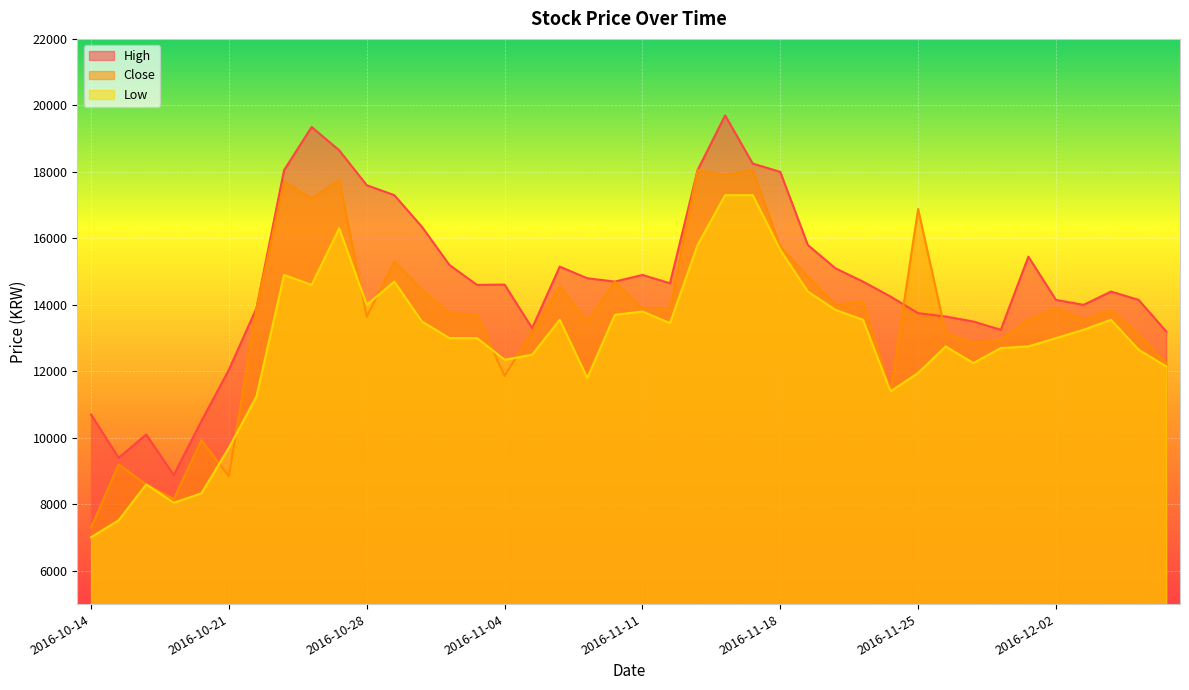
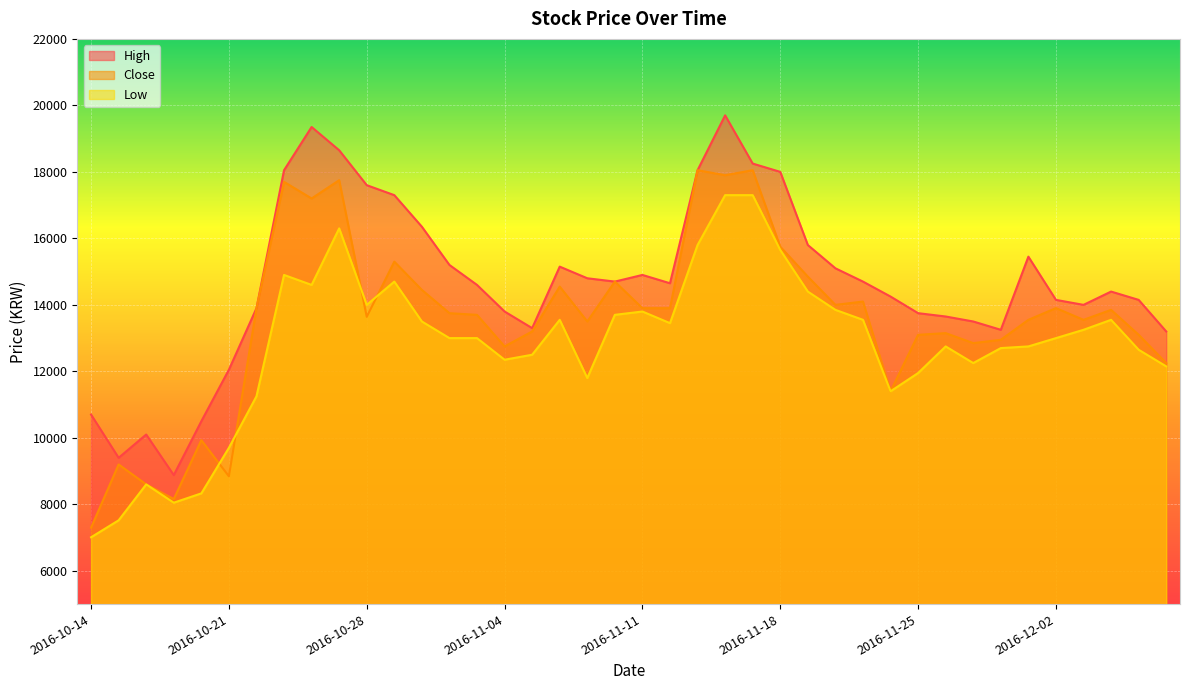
  {
    "High": {
      "2016-10-14": 10700,
      "2016-10-21": 12100,
      "2016-10-28": 17600,
-     "2016-11-04": 14600,
+     "2016-11-04": 13800,
      "2016-11-11": 14900,
      "2016-11-18": 18000,
      "2016-11-25": 13800,
      "2016-12-02": 14200
    },
    "Close": {
      "2016-10-14": 7300,
      "2016-10-21": 8800,
      "2016-10-28": 13600,
-     "2016-11-04": 11900,
+     "2016-11-04": 12800,
      "2016-11-11": 13900,
      "2016-11-18": 15800,
-     "2016-11-25": 16900,
+     "2016-11-25": 13100,
      "2016-12-02": 13900
    },
    "Low": {
      "2016-10-14": 7000,
      "2016-10-21": 9700,
      "2016-10-28": 14000,
      "2016-11-04": 12400,
      "2016-11-11": 13800,
      "2016-11-18": 15700,
      "2016-11-25": 12000,
      "2016-12-02": 13000
    }
  }
